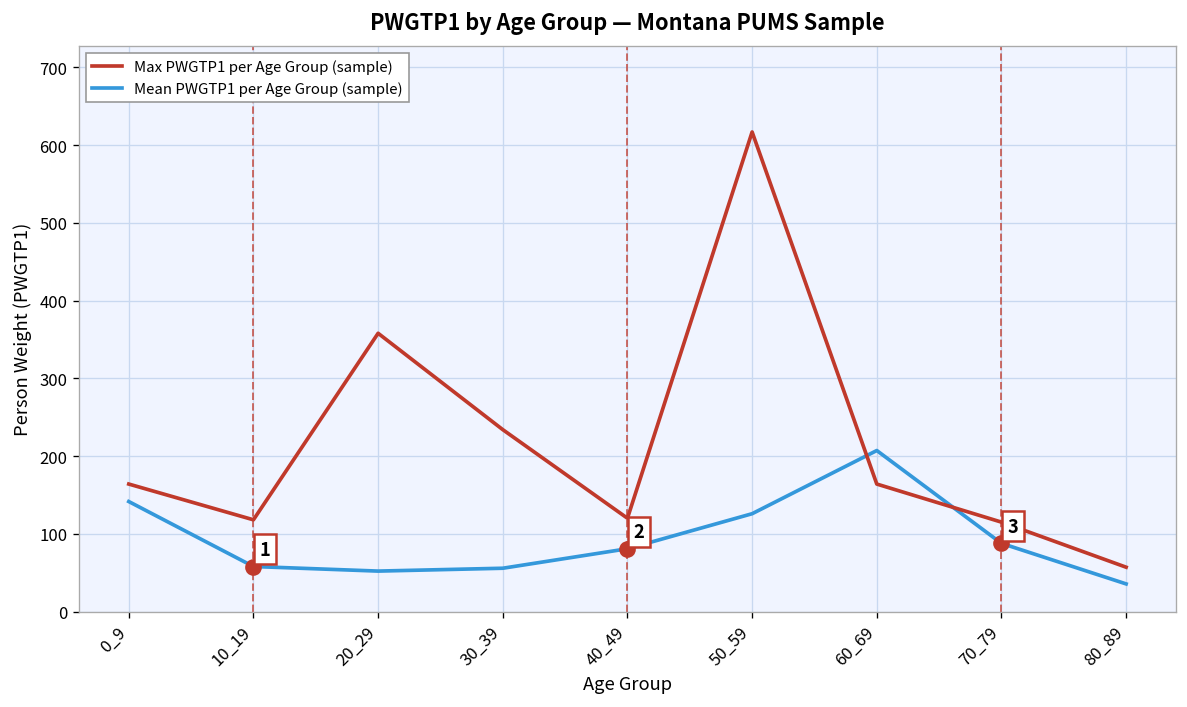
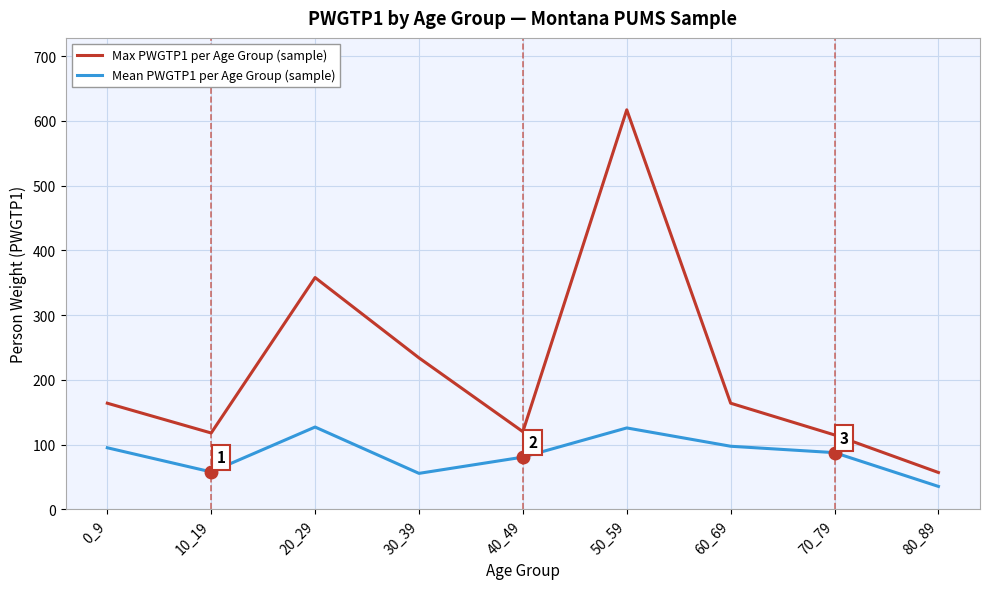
  {
    "Mean PWGTP1 per Age Group (sample)": {
-     "0_9": 140,
-     "20_29": 50,
+     "0_9": 100,
+     "20_29": 130,
      "30_39": 60,
      "50_59": 130,
-     "60_69": 210,
+     "60_69": 100,
      "80_89": 40
    }
  }
